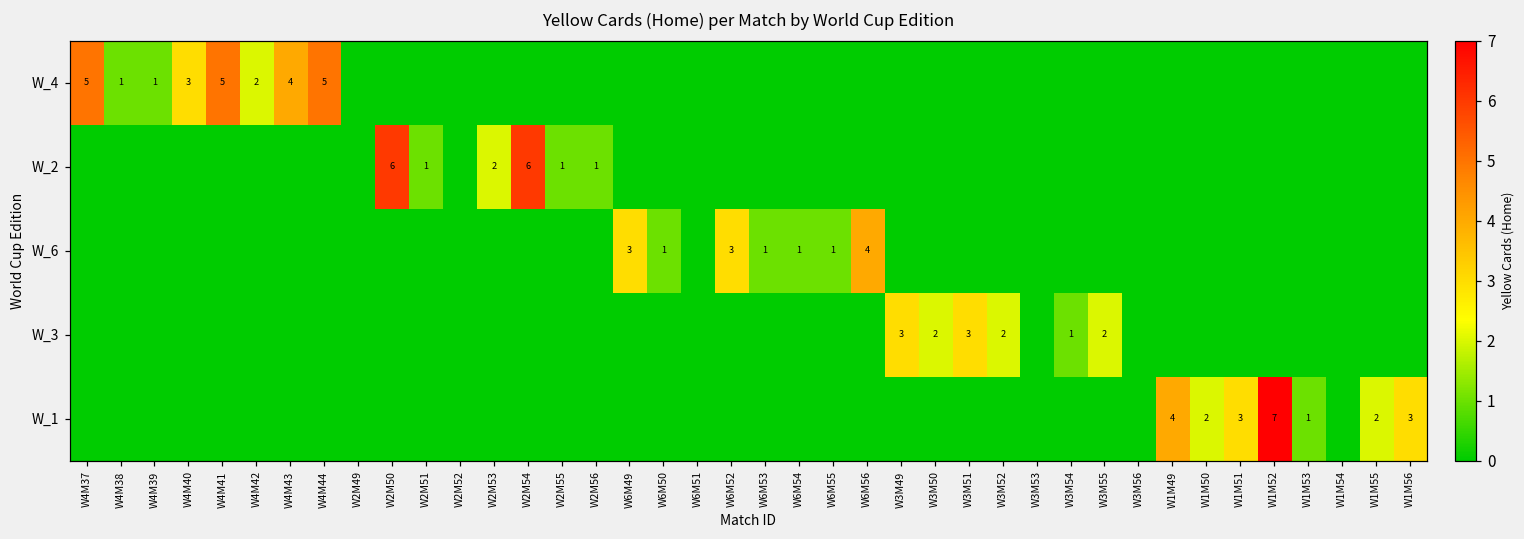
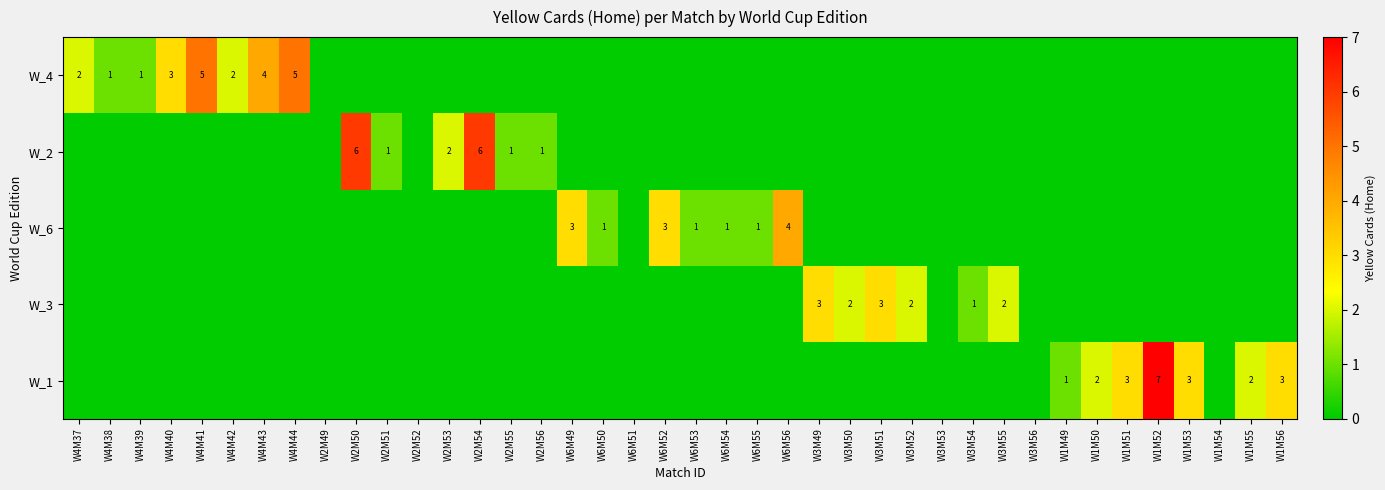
  {
    "W_4": {
-     "W4M37": 5,
+     "W4M37": 2,
      "W4M38": 1,
      "W4M39": 1,
      "W4M40": 3,
      "W4M41": 5,
      "W4M42": 2,
      "W4M43": 4,
      "W4M44": 5
    },
    "W_2": {
      "W2M50": 6,
      "W2M51": 1,
      "W2M53": 2,
      "W2M54": 6,
      "W2M55": 1,
      "W2M56": 1
    },
    "W_6": {
      "W6M49": 3,
      "W6M50": 1,
      "W6M52": 3,
      "W6M53": 1,
      "W6M54": 1,
      "W6M55": 1,
      "W6M56": 4
    },
    "W_3": {
      "W3M49": 3,
      "W3M50": 2,
      "W3M51": 3,
      "W3M52": 2,
      "W3M54": 1,
      "W3M55": 2
    },
    "W_1": {
-     "W1M49": 4,
+     "W1M49": 1,
      "W1M50": 2,
      "W1M51": 3,
      "W1M52": 7,
-     "W1M53": 1,
+     "W1M53": 3,
      "W1M55": 2,
      "W1M56": 3
    }
  }
